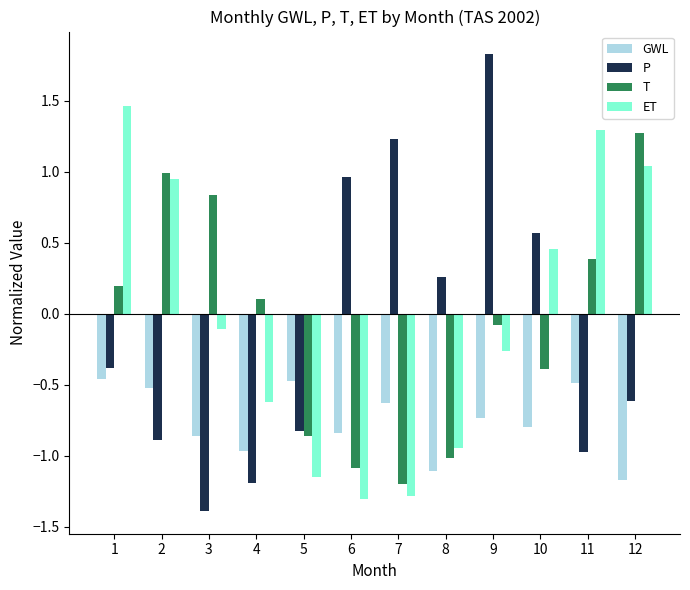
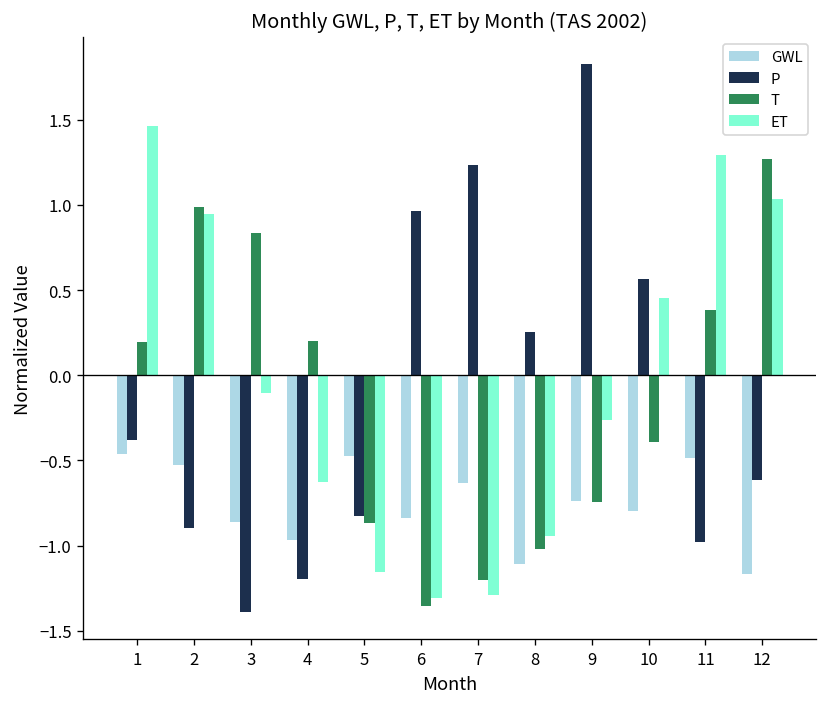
  {
    "GWL": {
      "1": -0.46,
      "2": -0.53,
      "3": -0.86,
      "4": -0.97,
      "5": -0.48,
      "6": -0.84,
      "7": -0.63,
      "8": -1.11,
      "9": -0.74,
      "10": -0.80,
      "11": -0.49,
      "12": -1.17
    },
    "P": {
      "1": -0.38,
      "2": -0.89,
      "3": -1.39,
      "4": -1.20,
      "5": -0.83,
      "6": 0.96,
      "7": 1.23,
      "8": 0.26,
      "9": 1.83,
      "10": 0.57,
      "11": -0.98,
      "12": -0.61
    },
    "T": {
      "1": 0.20,
      "2": 0.99,
      "3": 0.84,
-     "4": 0.1,
+     "4": 0.2,
      "5": -0.87,
-     "6": -1.09,
+     "6": -1.35,
      "7": -1.20,
      "8": -1.02,
-     "9": -0.08,
+     "9": -0.74,
      "10": -0.39,
      "11": 0.38,
      "12": 1.27
    },
    "ET": {
      "1": 1.46,
      "2": 0.95,
      "3": -0.11,
      "4": -0.63,
      "5": -1.15,
      "6": -1.31,
      "7": -1.29,
      "8": -0.95,
      "9": -0.26,
      "10": 0.45,
      "11": 1.29,
      "12": 1.04
    }
  }
